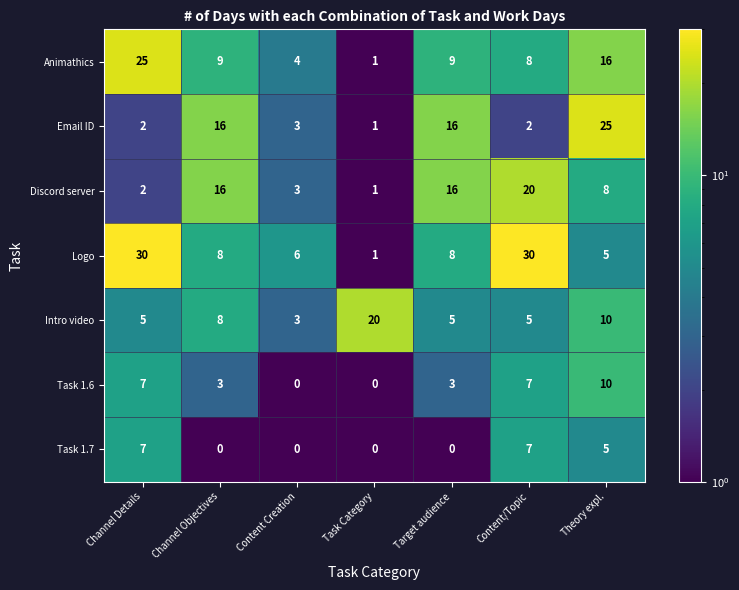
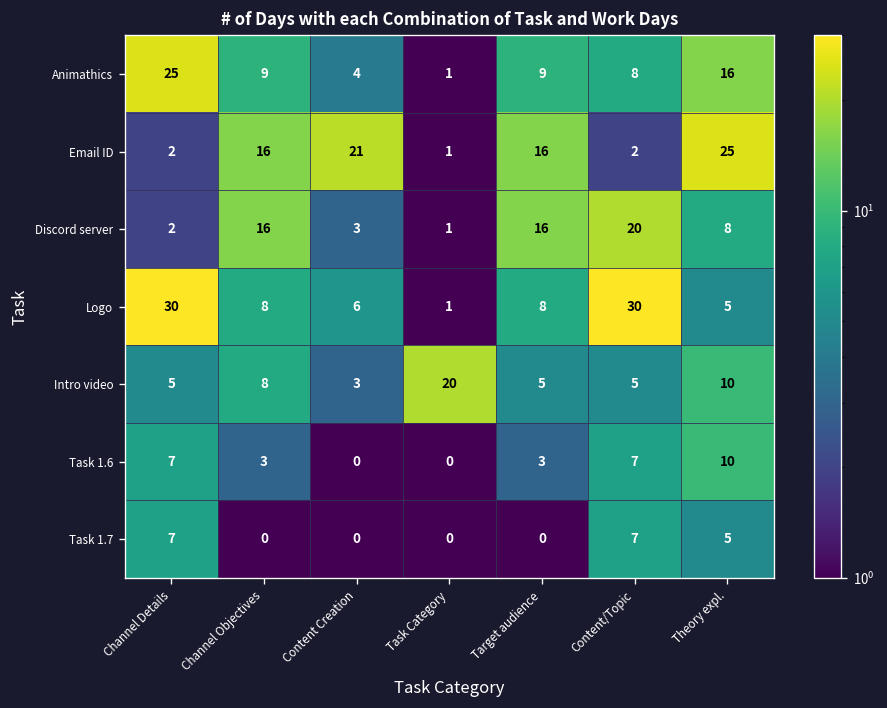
  {
    "Animathics": {
      "Channel Details": 25,
      "Channel Objectives": 9,
      "Content Creation": 4,
      "Task Category": 1,
      "Target audience": 9,
      "Content/Topic": 8,
      "Theory expl.": 16
    },
    "Email ID": {
      "Channel Details": 2,
      "Channel Objectives": 16,
-     "Content Creation": 3,
+     "Content Creation": 21,
      "Task Category": 1,
      "Target audience": 16,
      "Content/Topic": 2,
      "Theory expl.": 25
    },
    "Discord server": {
      "Channel Details": 2,
      "Channel Objectives": 16,
      "Content Creation": 3,
      "Task Category": 1,
      "Target audience": 16,
      "Content/Topic": 20,
      "Theory expl.": 8
    },
    "Logo": {
      "Channel Details": 30,
      "Channel Objectives": 8,
      "Content Creation": 6,
      "Task Category": 1,
      "Target audience": 8,
      "Content/Topic": 30,
      "Theory expl.": 5
    },
    "Intro video": {
      "Channel Details": 5,
      "Channel Objectives": 8,
      "Content Creation": 3,
      "Task Category": 20,
      "Target audience": 5,
      "Content/Topic": 5,
      "Theory expl.": 10
    },
    "Task 1.6": {
      "Channel Details": 7,
      "Channel Objectives": 3,
      "Content Creation": 0,
      "Task Category": 0,
      "Target audience": 3,
      "Content/Topic": 7,
      "Theory expl.": 10
    },
    "Task 1.7": {
      "Channel Details": 7,
      "Channel Objectives": 0,
      "Content Creation": 0,
      "Task Category": 0,
      "Target audience": 0,
      "Content/Topic": 7,
      "Theory expl.": 5
    }
  }
